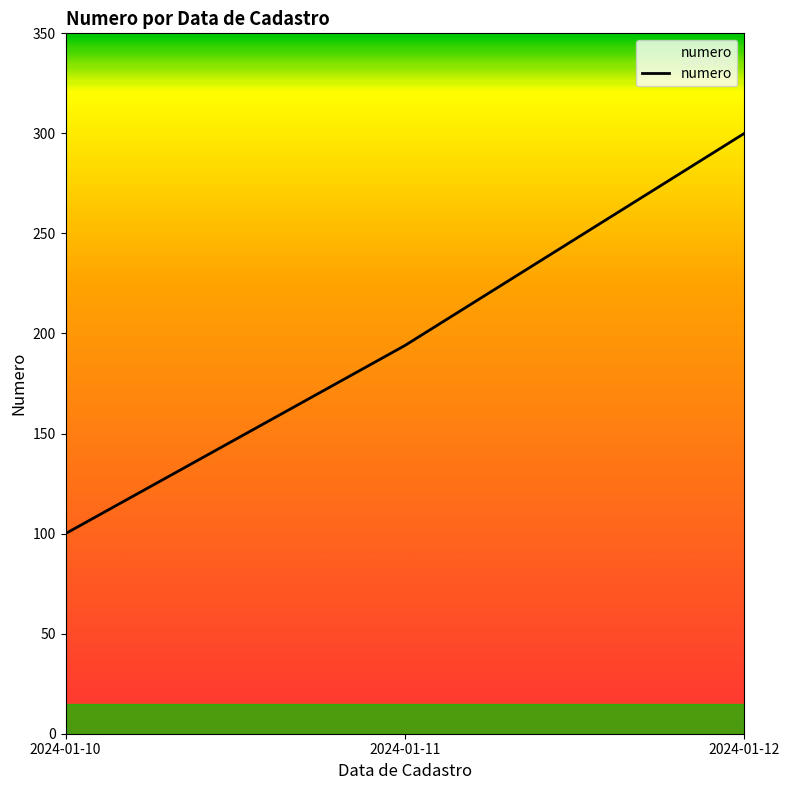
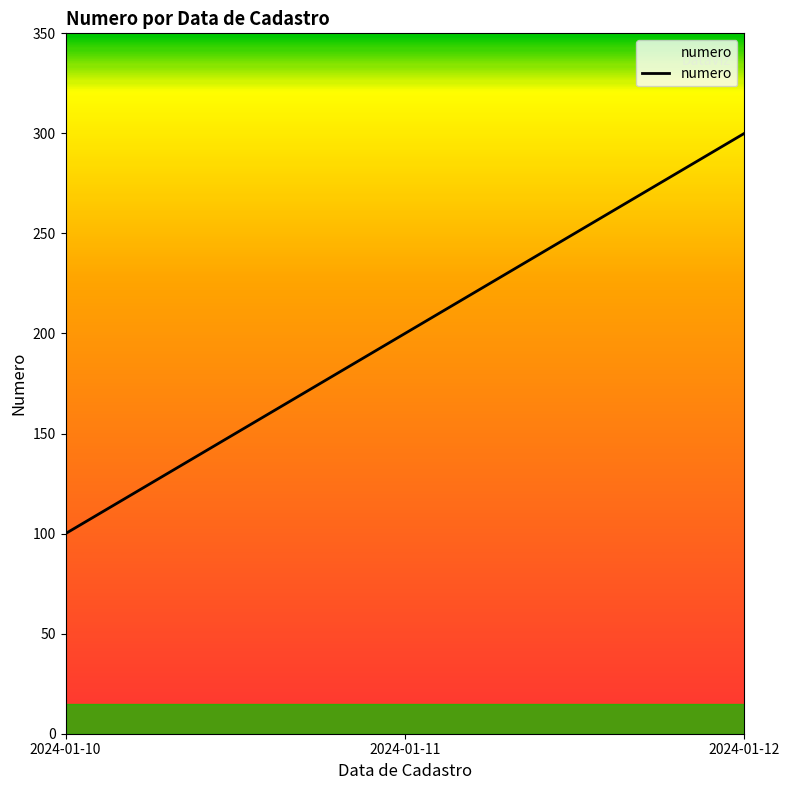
  {
    "2024-01-10": 100,
-   "2024-01-11": 194,
+   "2024-01-11": 200,
    "2024-01-12": 300
  }
